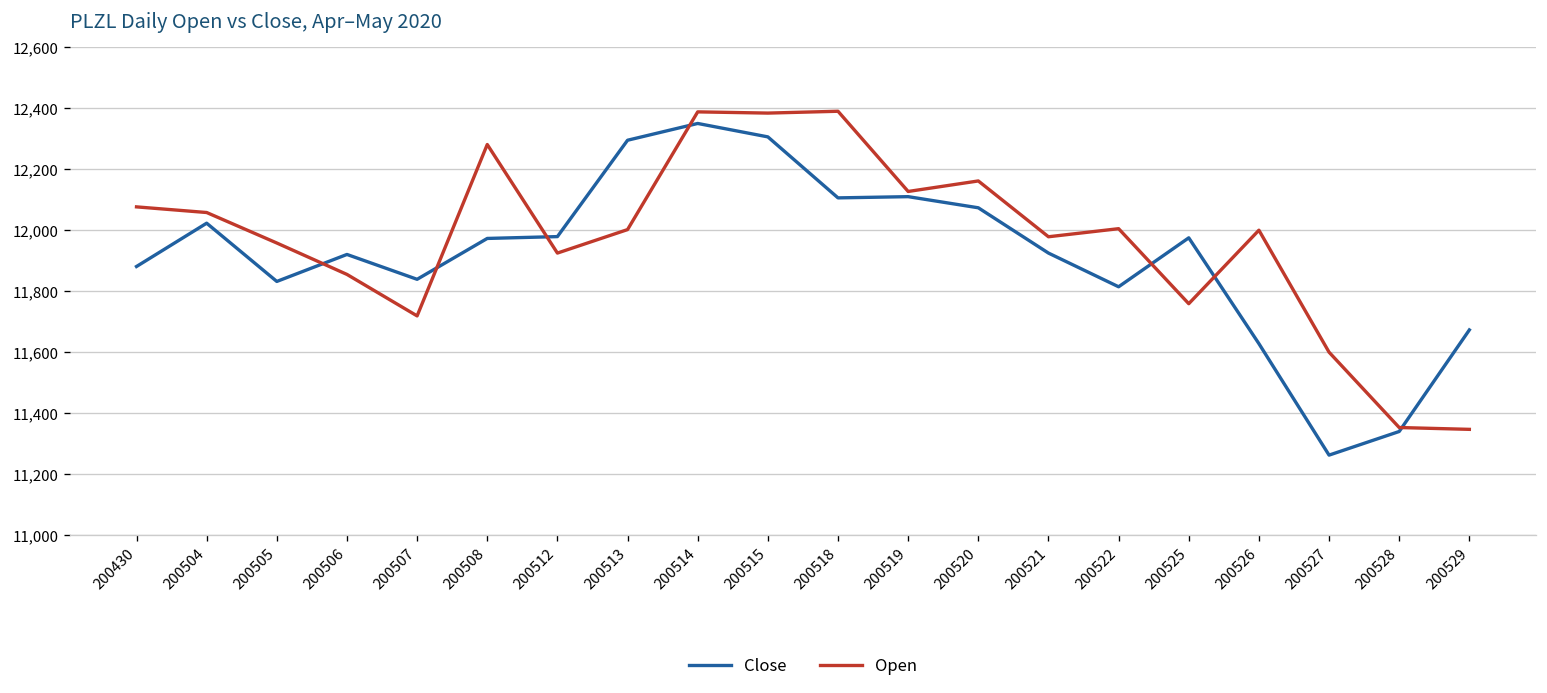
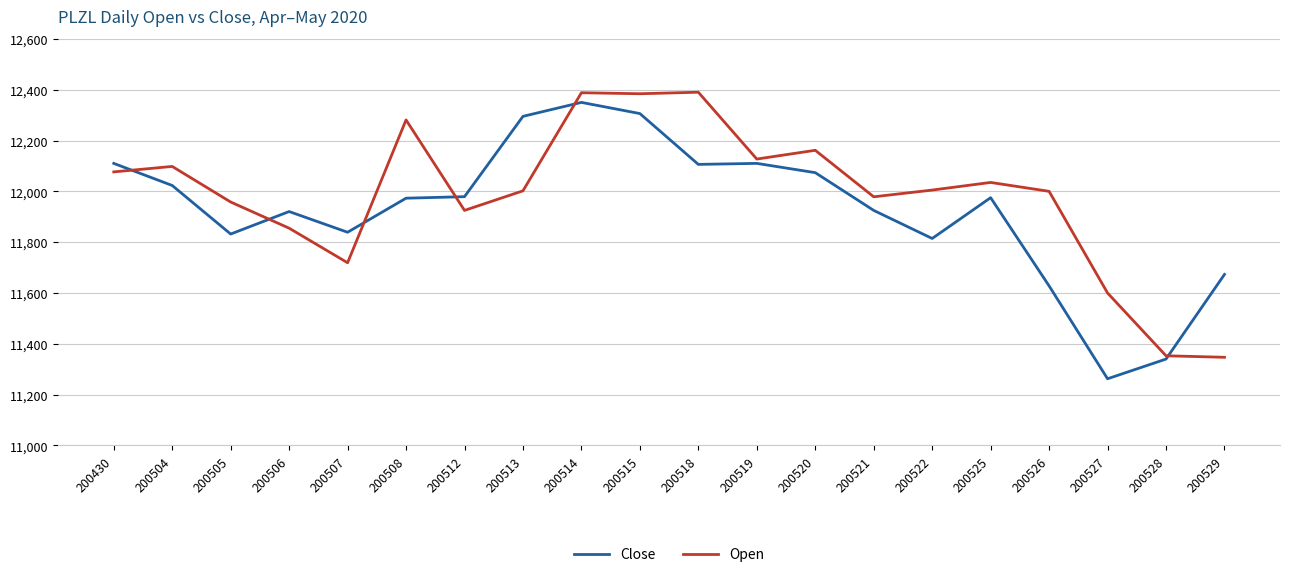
  {
    "Close": {
-     "200430": "11,880",
+     "200430": "12,110",
      "200504": "12,020",
      "200505": "11,830",
      "200506": "11,920",
      "200507": "11,840",
      "200508": "11,970",
      "200512": "11,980",
      "200513": "12,300",
      "200514": "12,350",
      "200515": "12,310",
      "200518": "12,110",
      "200519": "12,110",
      "200520": "12,070",
      "200521": "11,930",
      "200522": "11,810",
      "200525": "11,980",
      "200526": "11,630",
      "200527": "11,260",
      "200528": "11,340",
      "200529": "11,670"
    },
    "Open": {
      "200430": "12,080",
-     "200504": "12,060",
+     "200504": "12,100",
      "200505": "11,960",
      "200506": "11,860",
      "200507": "11,720",
      "200508": "12,280",
      "200512": "11,930",
      "200513": "12,000",
      "200514": "12,390",
      "200515": "12,380",
      "200518": "12,390",
      "200519": "12,130",
      "200520": "12,160",
      "200521": "11,980",
      "200522": "12,010",
-     "200525": "11,760",
+     "200525": "12,040",
      "200526": "12,000",
      "200527": "11,600",
      "200528": "11,350",
      "200529": "11,350"
    }
  }
